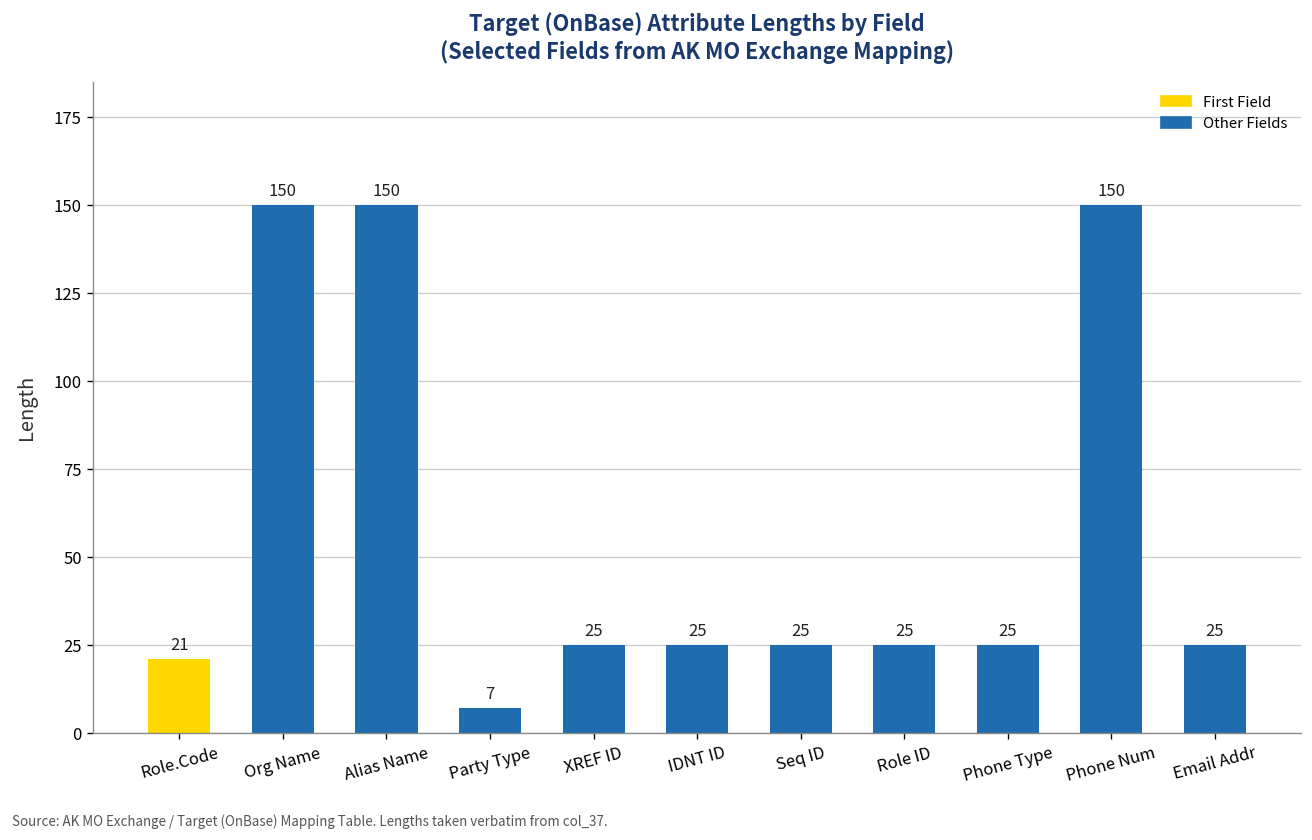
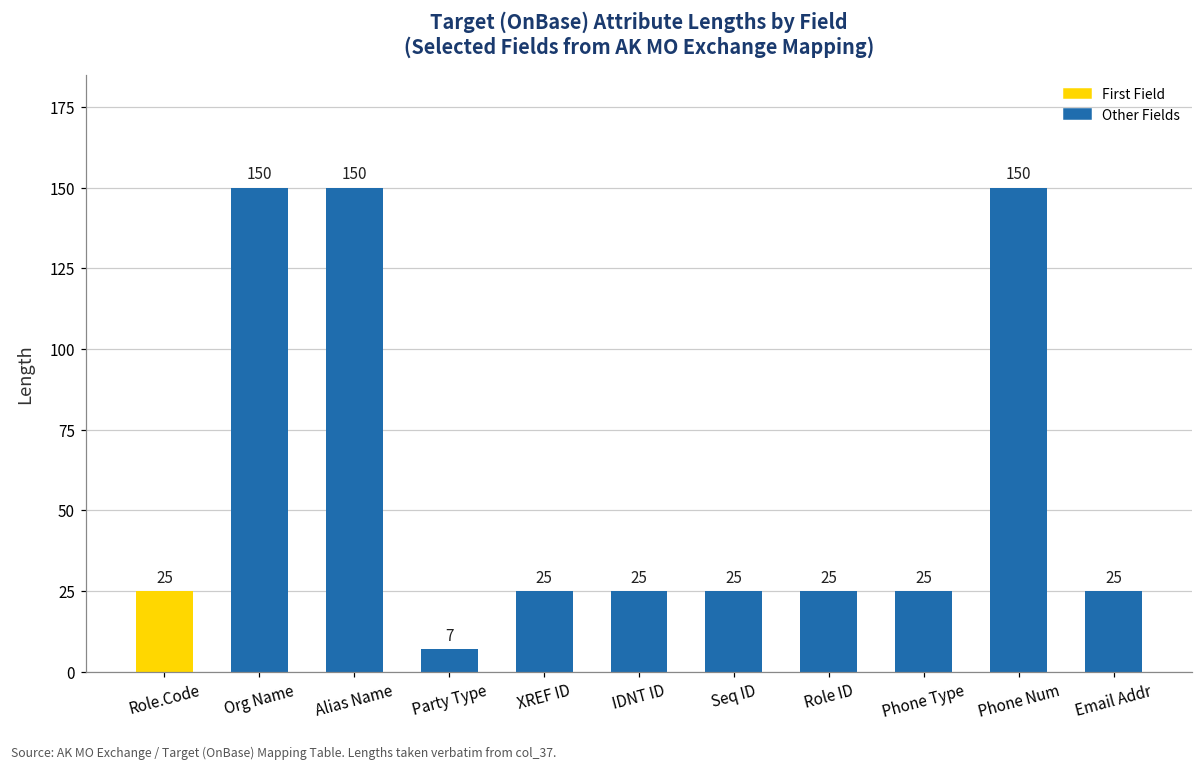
  {
-   "Role.Code": 21,
+   "Role.Code": 25,
    "Org Name": 150,
    "Alias Name": 150,
    "Party Type": 7,
    "XREF ID": 25,
    "IDNT ID": 25,
    "Seq ID": 25,
    "Role ID": 25,
    "Phone Type": 25,
    "Phone Num": 150,
    "Email Addr": 25
  }
